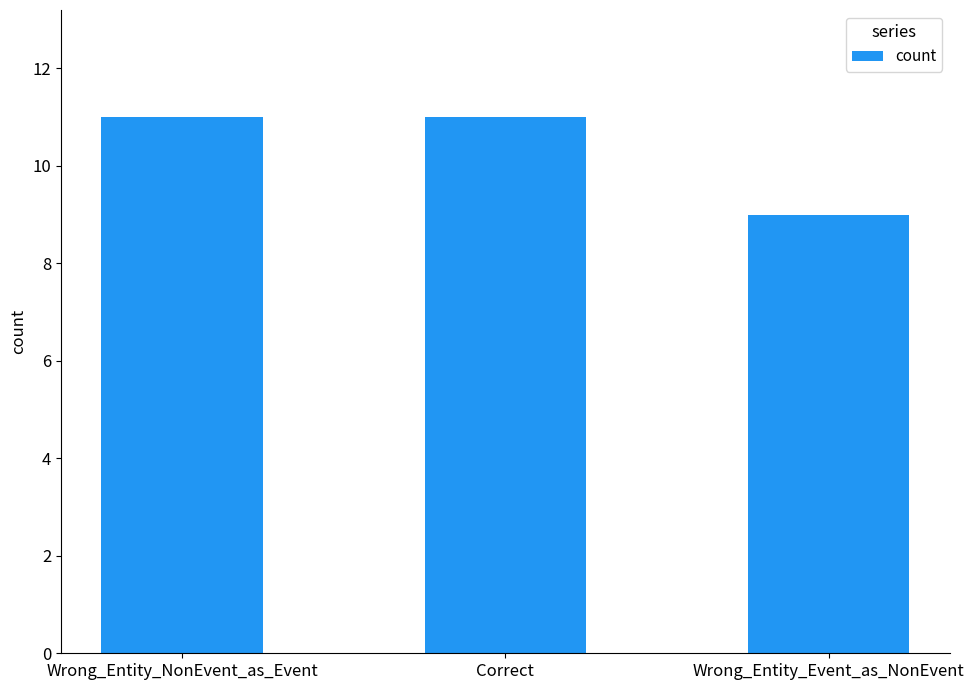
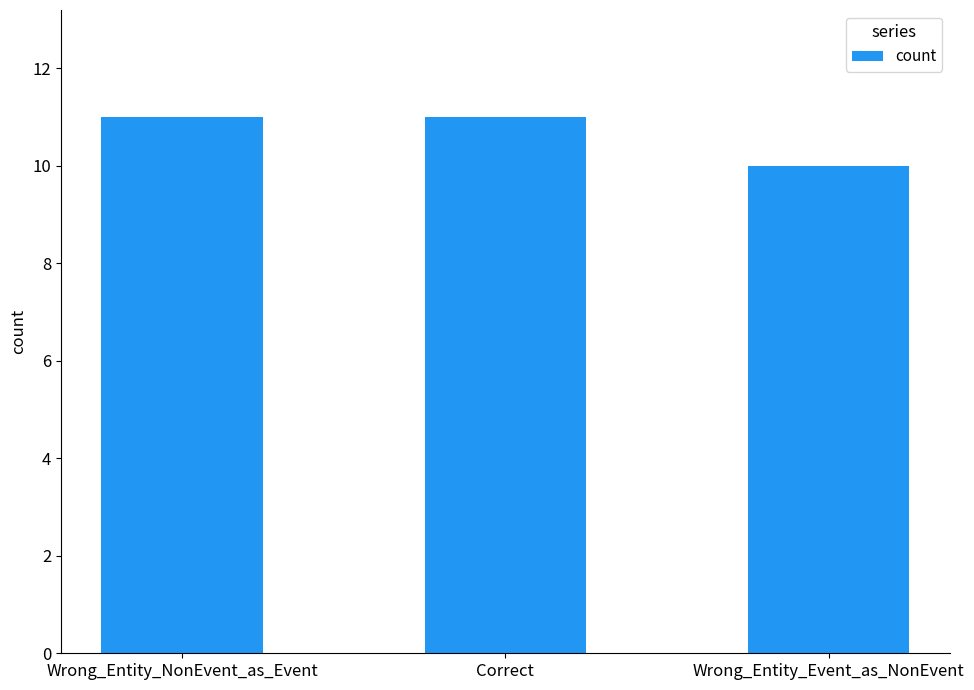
  {
    "Wrong_Entity_NonEvent_as_Event": 11,
    "Correct": 11,
-   "Wrong_Entity_Event_as_NonEvent": 9
+   "Wrong_Entity_Event_as_NonEvent": 10
  }
